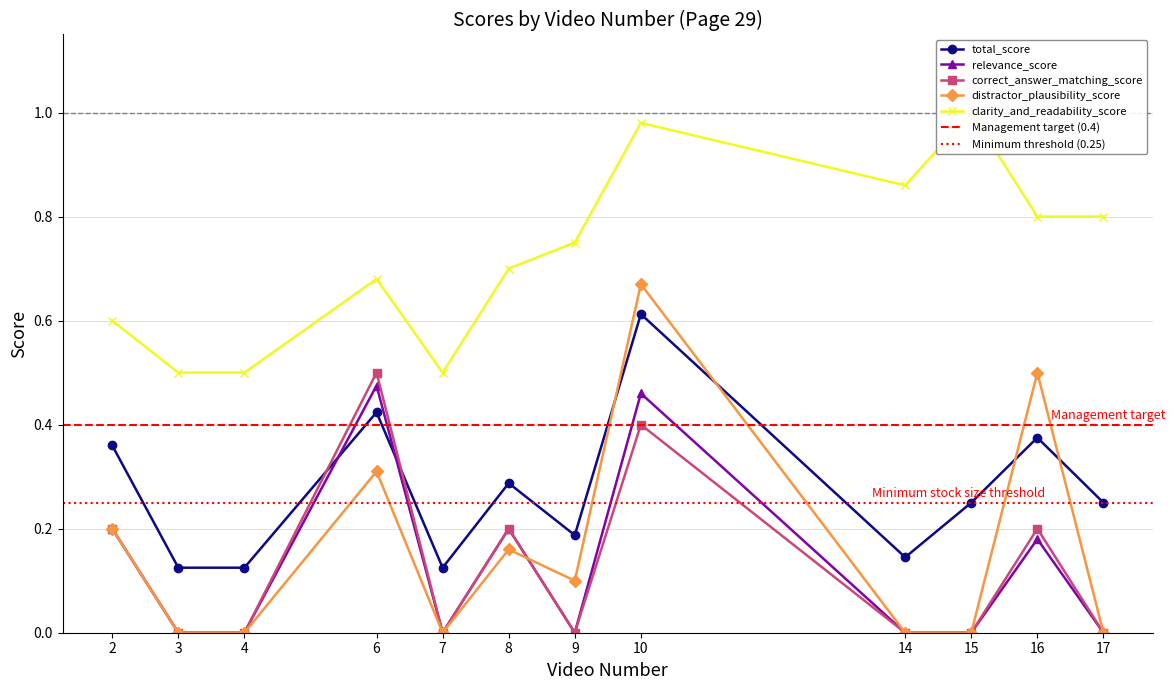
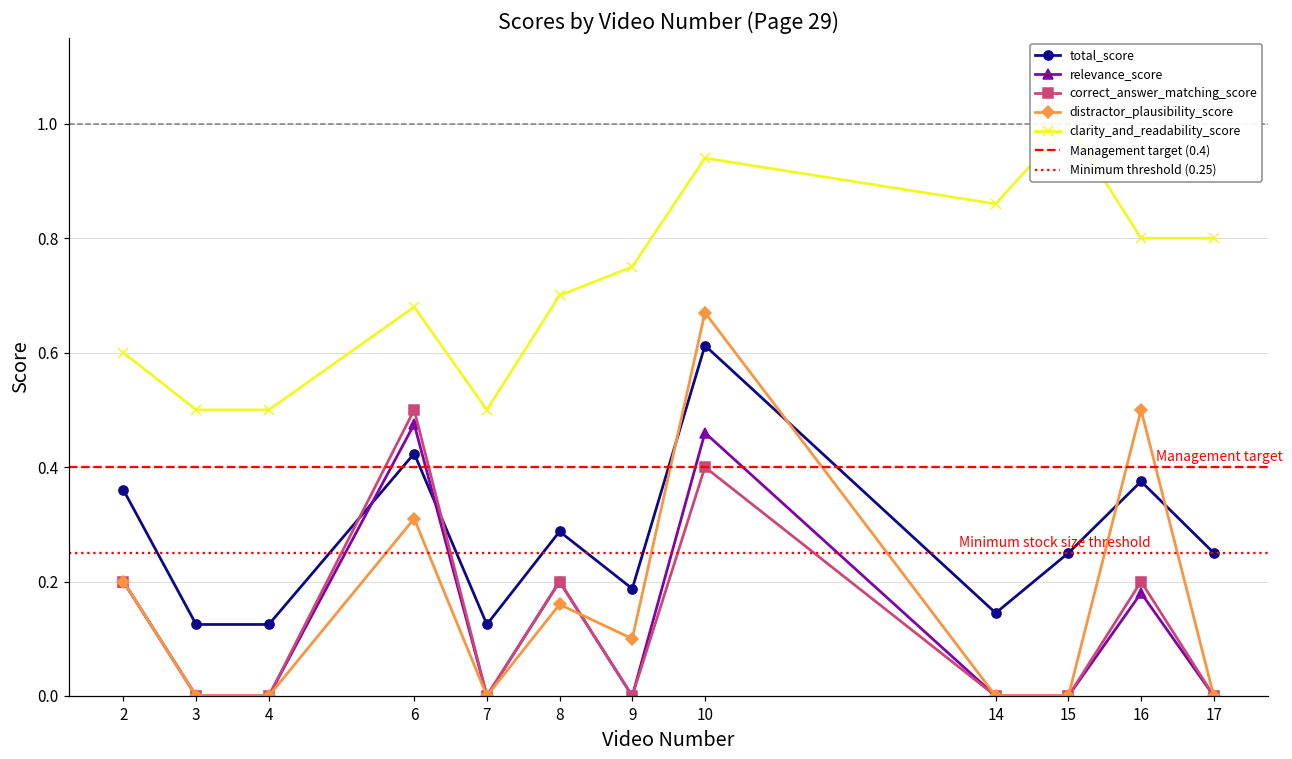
  {
    "total_score": {
      "2": 0.36,
      "3": 0.13,
      "4": 0.13,
      "6": 0.42,
      "7": 0.13,
      "8": 0.29,
      "9": 0.19,
      "10": 0.61,
      "14": 0.15,
      "15": 0.25,
      "16": 0.38,
      "17": 0.25
    },
    "relevance_score": {
      "6": 0.48,
      "10": 0.46,
      "16": 0.18
    },
    "correct_answer_matching_score": {
      "6": 0.50,
      "10": 0.40,
      "16": 0.20
    },
    "distractor_plausibility_score": {
      "6": 0.31,
      "8": 0.16,
      "9": 0.10,
      "10": 0.67,
      "16": 0.50
    },
    "clarity_and_readability_score": {
      "2": 0.60,
      "3": 0.50,
      "4": 0.50,
      "6": 0.68,
      "7": 0.50,
      "8": 0.70,
      "9": 0.75,
-     "10": 0.98,
+     "10": 0.94,
      "14": 0.86,
      "16": 0.80,
      "17": 0.80
    }
  }
